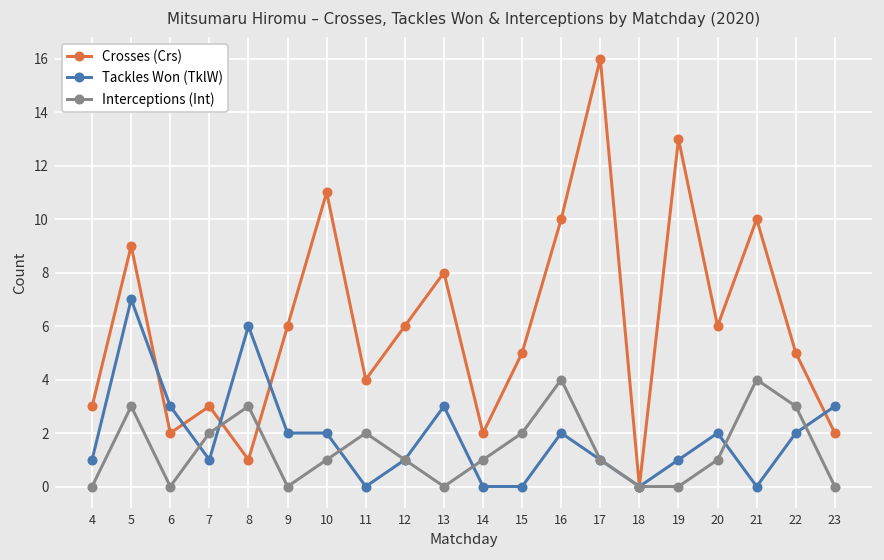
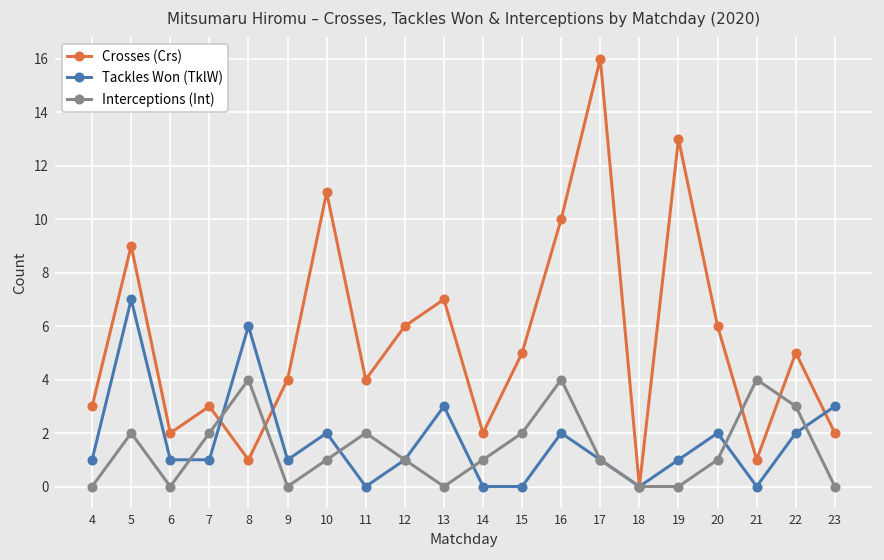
  {
    "Crosses (Crs)": {
      "4": 3,
      "5": 9,
      "6": 2,
      "7": 3,
      "8": 1,
-     "9": 6,
+     "9": 4,
      "10": 11,
      "11": 4,
      "12": 6,
-     "13": 8,
+     "13": 7,
      "14": 2,
      "15": 5,
      "16": 10,
      "17": 16,
      "19": 13,
      "20": 6,
-     "21": 10,
+     "21": 1,
      "22": 5,
      "23": 2
    },
    "Tackles Won (TklW)": {
      "4": 1,
      "5": 7,
-     "6": 3,
+     "6": 1,
      "7": 1,
      "8": 6,
-     "9": 2,
+     "9": 1,
      "10": 2,
      "11": 0,
      "13": 3,
      "14": 0,
      "15": 0,
      "16": 2,
      "19": 1,
      "20": 2,
      "21": 0,
      "22": 2,
      "23": 3
    },
    "Interceptions (Int)": {
      "4": 0,
-     "5": 3,
+     "5": 2,
      "6": 0,
      "7": 2,
-     "8": 3,
+     "8": 4,
      "9": 0,
      "10": 1,
      "11": 2,
      "13": 0,
      "14": 1,
      "15": 2,
      "16": 4,
      "19": 0,
      "20": 1,
      "21": 4,
      "22": 3,
      "23": 0
    }
  }
